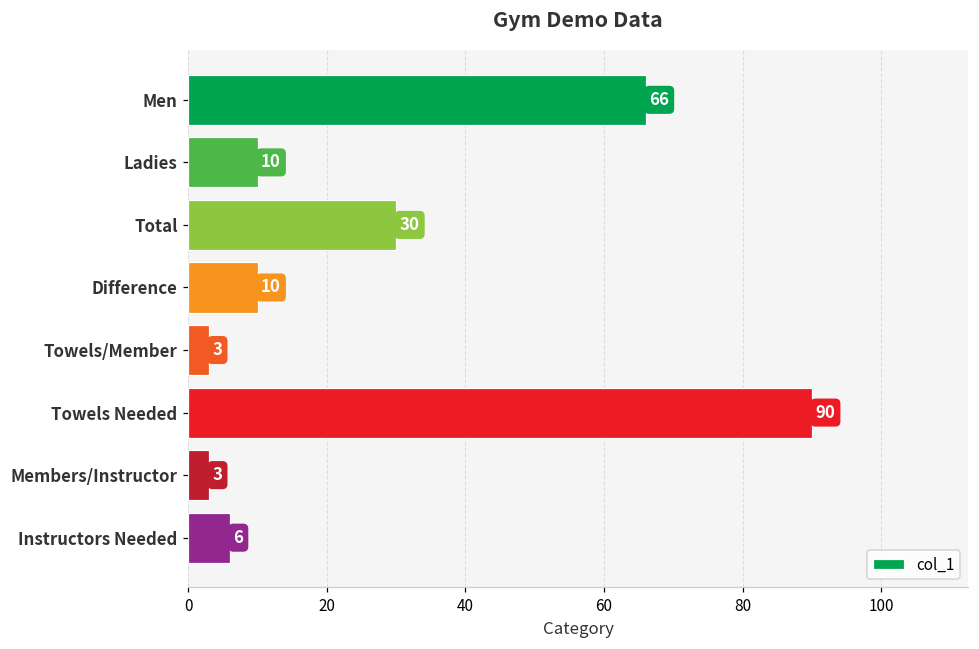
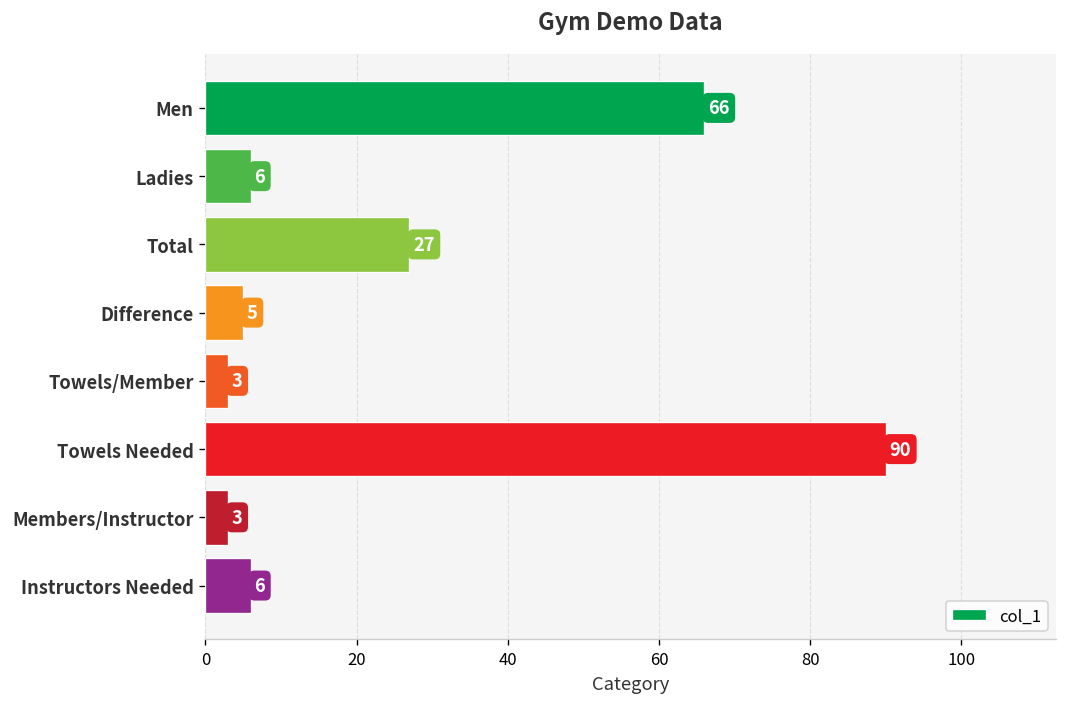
  {
-   "Ladies": 10,
-   "Total": 30,
-   "Difference": 10
+   "Ladies": 6,
+   "Total": 27,
+   "Difference": 5
  }
